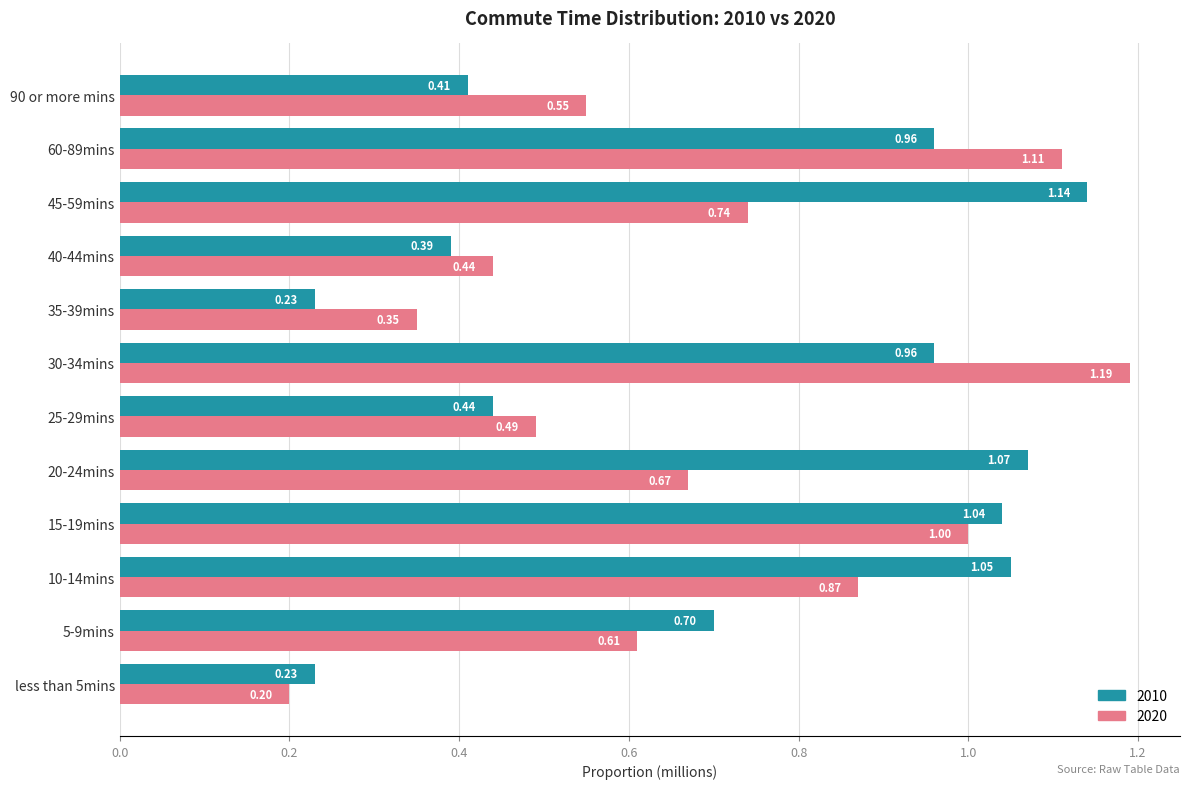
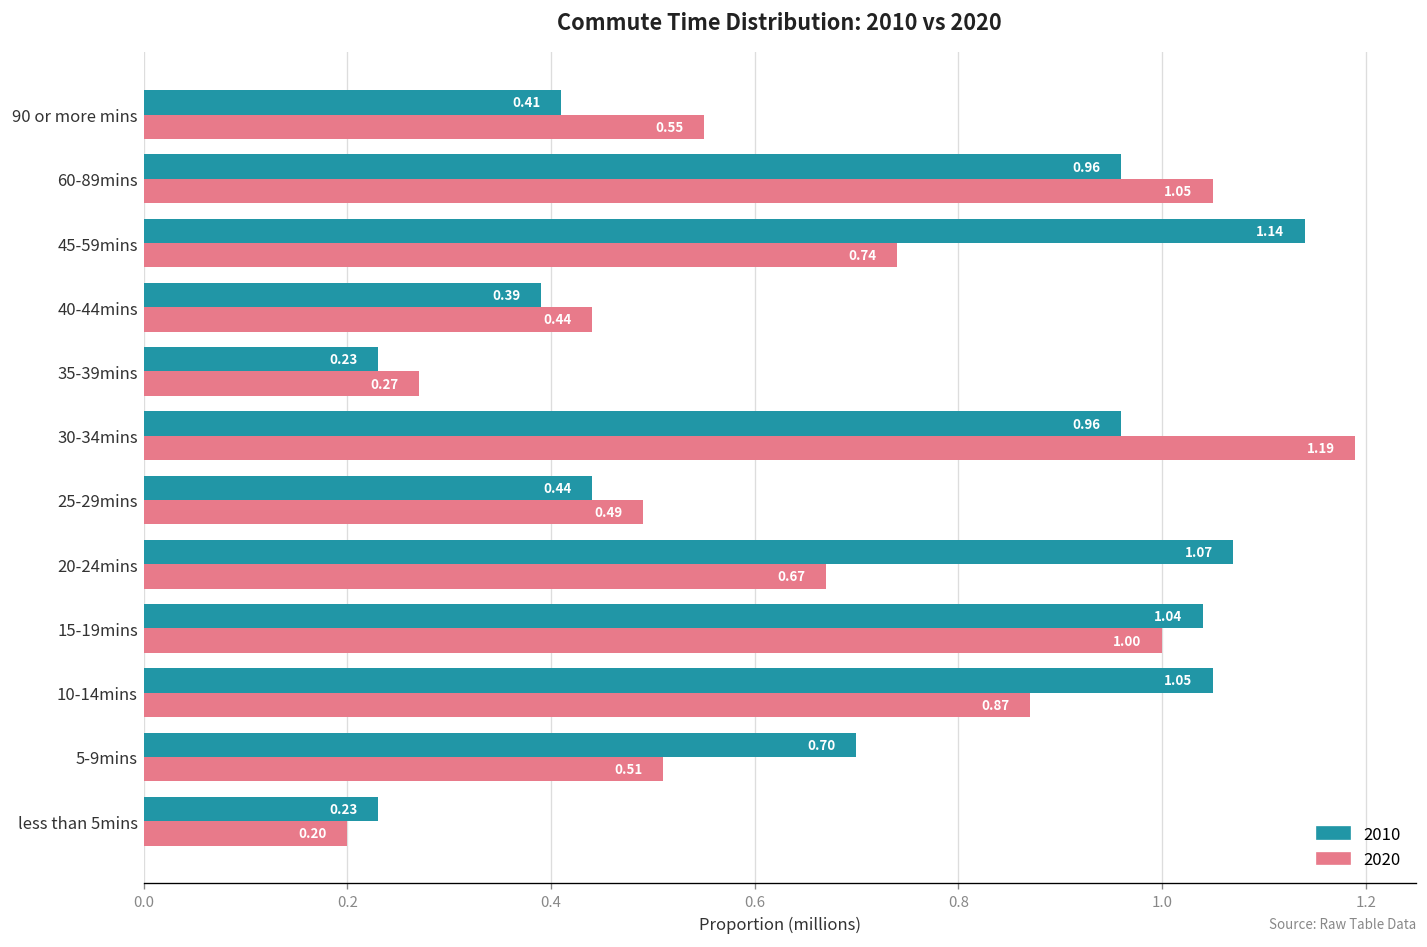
  {
    "2010": {
      "90 or more mins": 0.41,
      "60-89mins": 0.96,
      "45-59mins": 1.14,
      "40-44mins": 0.39,
      "35-39mins": 0.23,
      "30-34mins": 0.96,
      "25-29mins": 0.44,
      "20-24mins": 1.07,
      "15-19mins": 1.04,
      "10-14mins": 1.05,
      "5-9mins": 0.70,
      "less than 5mins": 0.23
    },
    "2020": {
      "90 or more mins": 0.55,
-     "60-89mins": 1.11,
+     "60-89mins": 1.05,
      "45-59mins": 0.74,
      "40-44mins": 0.44,
-     "35-39mins": 0.35,
+     "35-39mins": 0.27,
      "30-34mins": 1.19,
      "25-29mins": 0.49,
      "20-24mins": 0.67,
      "15-19mins": 1.00,
      "10-14mins": 0.87,
-     "5-9mins": 0.61,
+     "5-9mins": 0.51,
      "less than 5mins": 0.20
    }
  }
